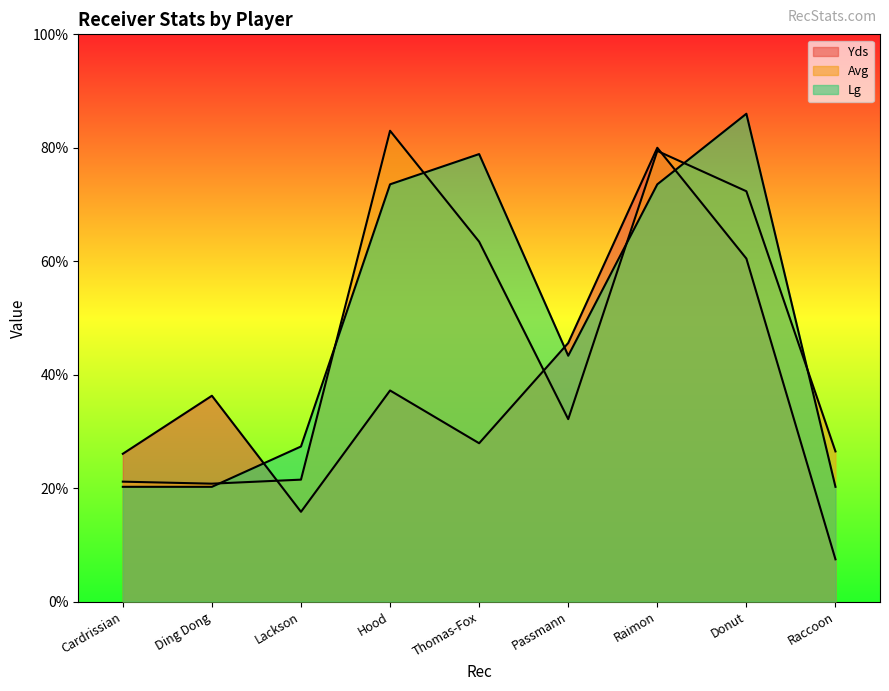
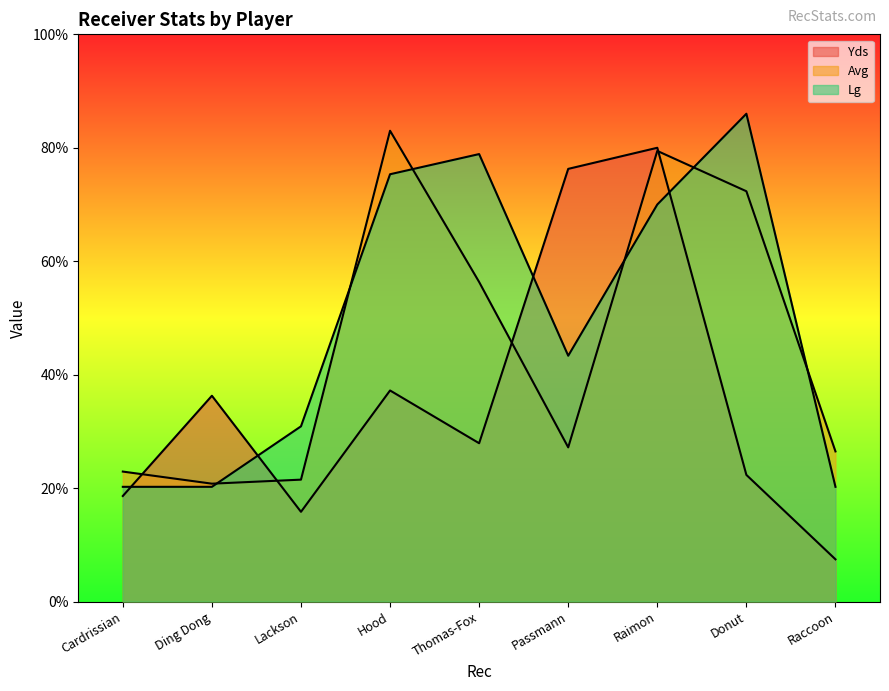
  {
    "Yds": {
-     "Cardrissian": "26%",
+     "Cardrissian": "19%",
      "Ding Dong": "36%",
      "Lackson": "16%",
      "Hood": "37%",
      "Thomas-Fox": "28%",
-     "Passmann": "46%",
+     "Passmann": "76%",
      "Raimon": "80%",
-     "Donut": "60%",
+     "Donut": "22%",
      "Raccoon": "7%"
    },
    "Avg": {
-     "Cardrissian": "21%",
+     "Cardrissian": "23%",
      "Ding Dong": "21%",
      "Lackson": "21%",
      "Hood": "83%",
-     "Thomas-Fox": "63%",
-     "Passmann": "32%",
+     "Thomas-Fox": "56%",
+     "Passmann": "27%",
      "Raimon": "79%",
      "Donut": "72%",
      "Raccoon": "26%"
    },
    "Lg": {
      "Cardrissian": "20%",
      "Ding Dong": "20%",
-     "Lackson": "27%",
-     "Hood": "74%",
+     "Lackson": "31%",
+     "Hood": "75%",
      "Thomas-Fox": "79%",
      "Passmann": "43%",
-     "Raimon": "74%",
+     "Raimon": "70%",
      "Donut": "86%",
      "Raccoon": "20%"
    }
  }
